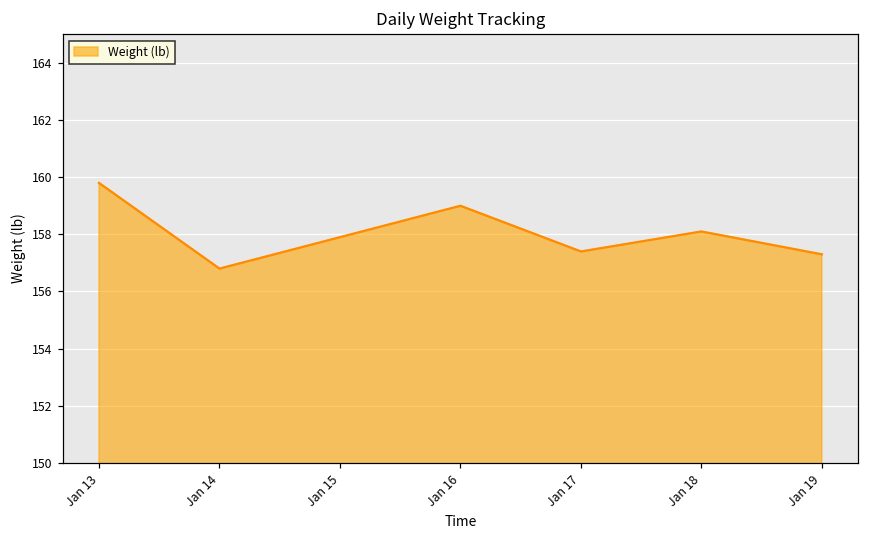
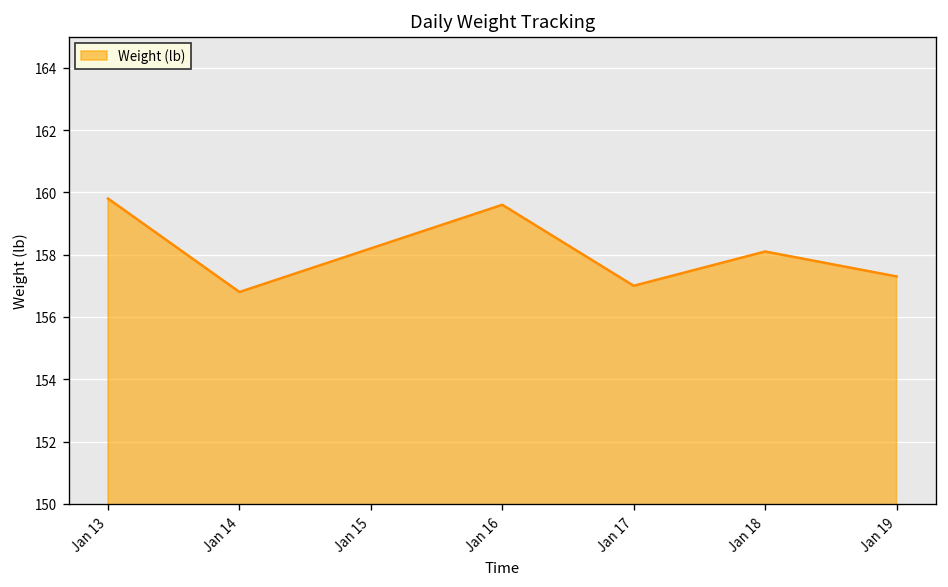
  {
    "Jan 13": 159.8,
    "Jan 14": 156.8,
-   "Jan 16": 159.0,
-   "Jan 17": 157.4,
+   "Jan 16": 159.6,
+   "Jan 17": 157.0,
    "Jan 18": 158.1,
    "Jan 19": 157.3
  }
